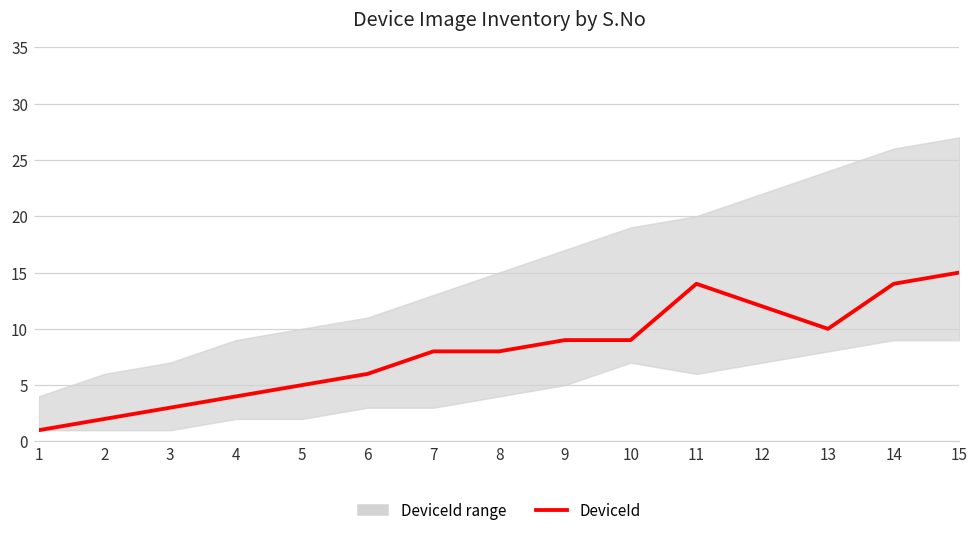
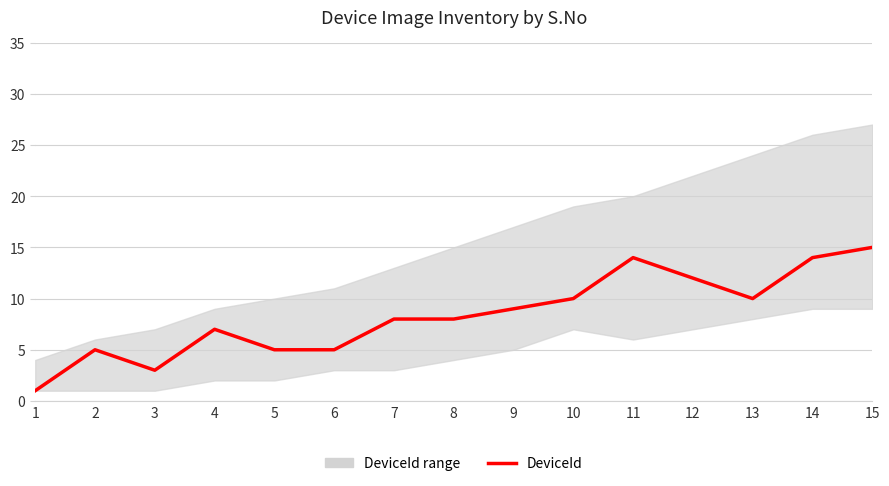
  {
    "DeviceId": {
      "1": 1,
-     "2": 2,
+     "2": 5,
      "3": 3,
-     "4": 4,
+     "4": 7,
      "5": 5,
-     "6": 6,
+     "6": 5,
      "7": 8,
      "8": 8,
      "9": 9,
-     "10": 9,
+     "10": 10,
      "11": 14,
      "12": 12,
      "13": 10,
      "14": 14,
      "15": 15
    }
  }
